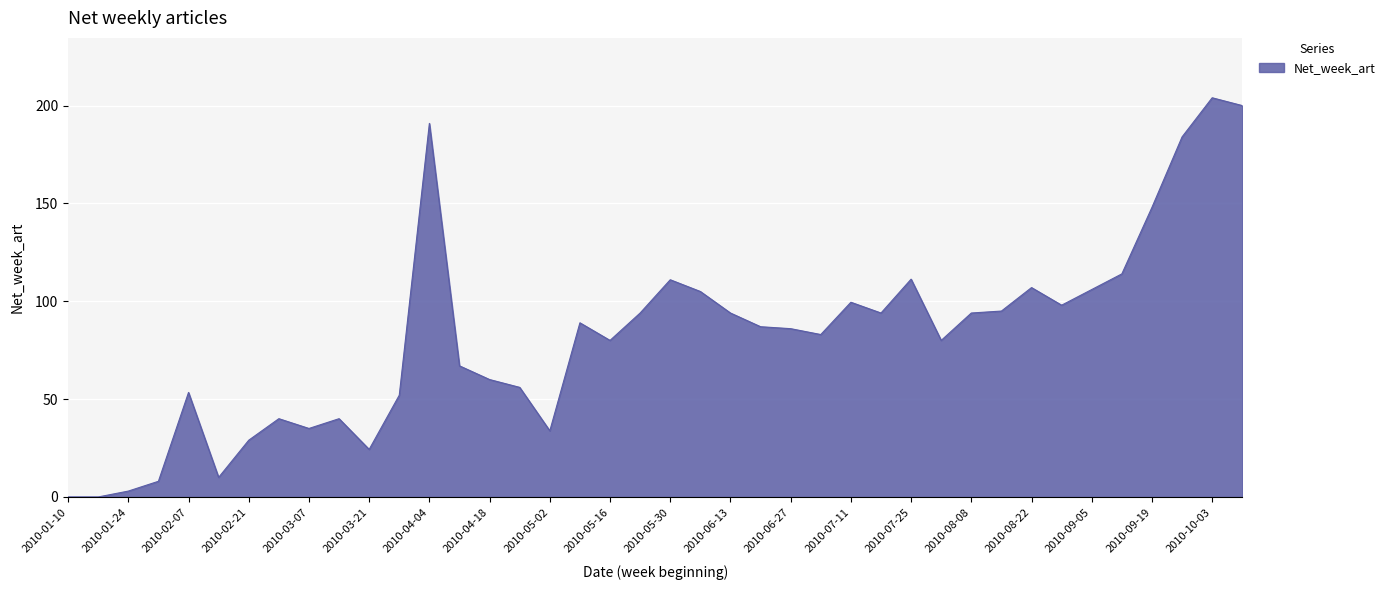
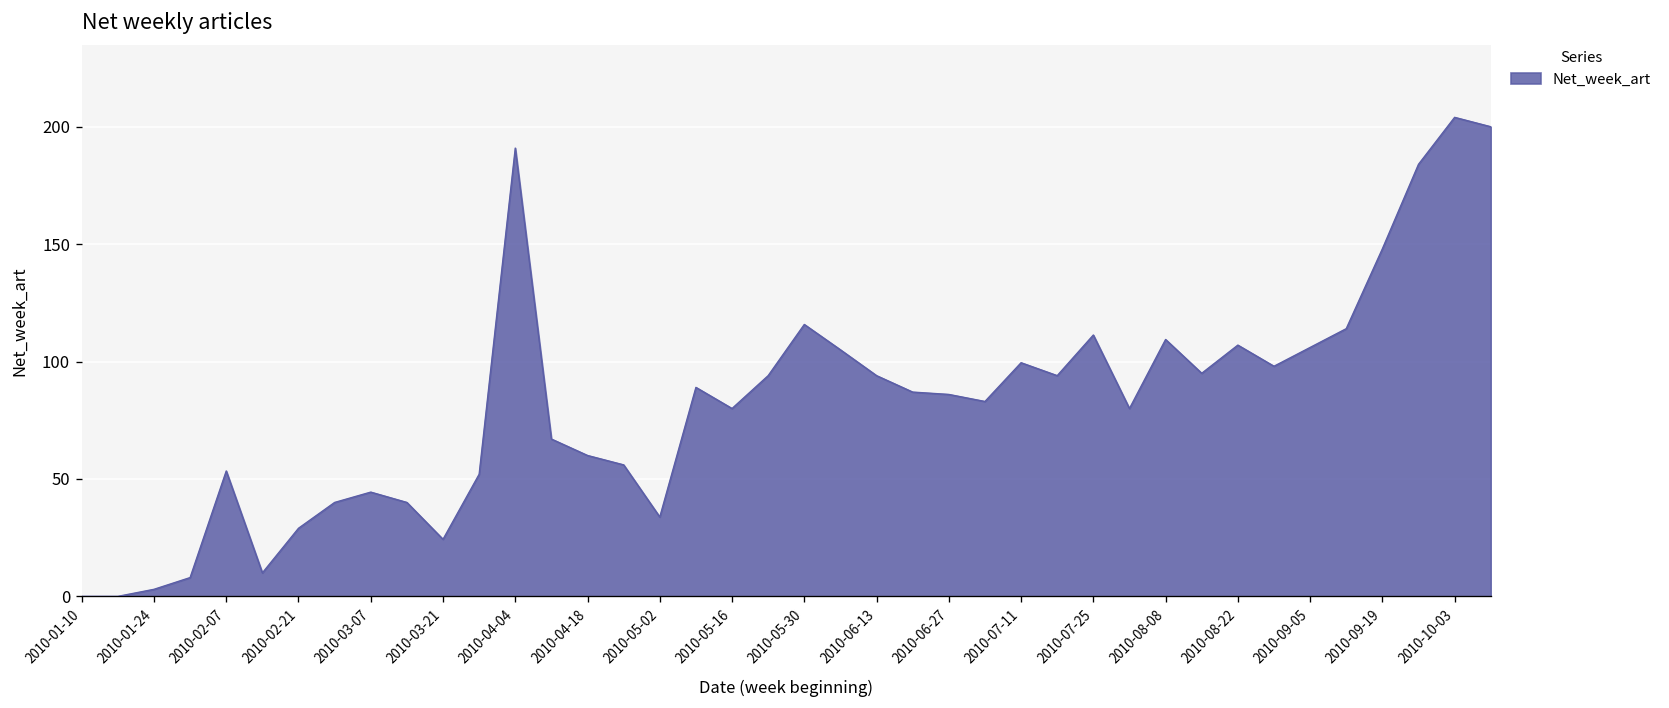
  {
    "2010-01-10": 0,
    "2010-01-24": 3,
    "2010-02-07": 53,
    "2010-02-21": 29,
-   "2010-03-07": 35,
+   "2010-03-07": 44,
    "2010-03-21": 24,
    "2010-04-04": 191,
    "2010-04-18": 60,
    "2010-05-02": 34,
    "2010-05-16": 80,
-   "2010-05-30": 111,
+   "2010-05-30": 116,
    "2010-06-13": 94,
    "2010-06-27": 86,
    "2010-07-11": 100,
    "2010-07-25": 111,
-   "2010-08-08": 94,
+   "2010-08-08": 109,
    "2010-08-22": 107,
    "2010-09-05": 106,
    "2010-09-19": 148,
    "2010-10-03": 204
  }
